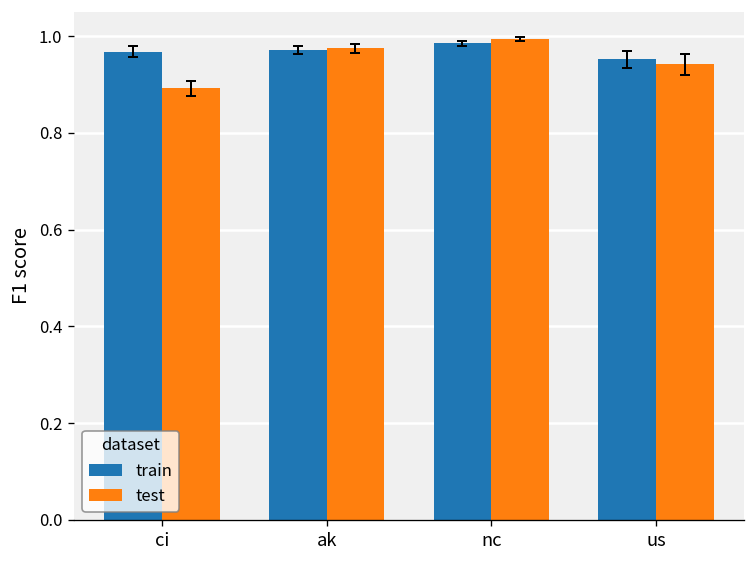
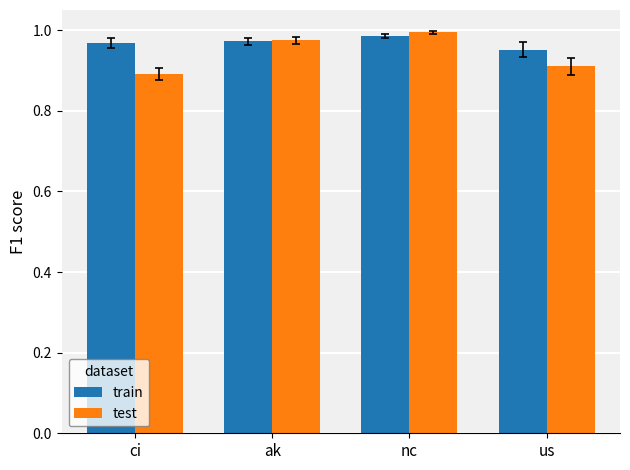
  {
    "test": {
      "ci": 0.89,
      "ak": 0.98,
      "nc": 1.00,
-     "us": 0.94
+     "us": 0.91
    }
  }
